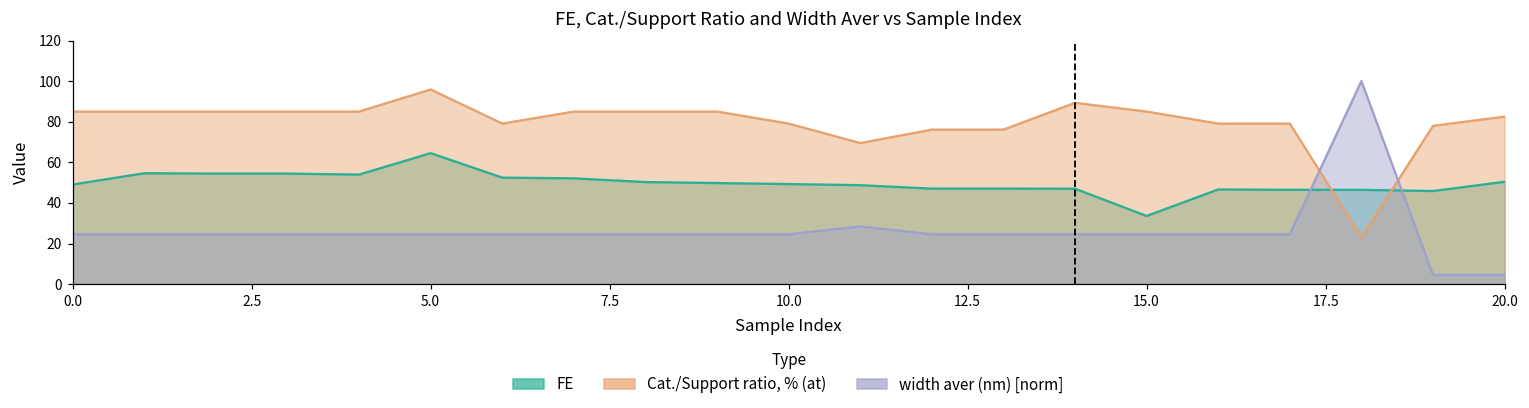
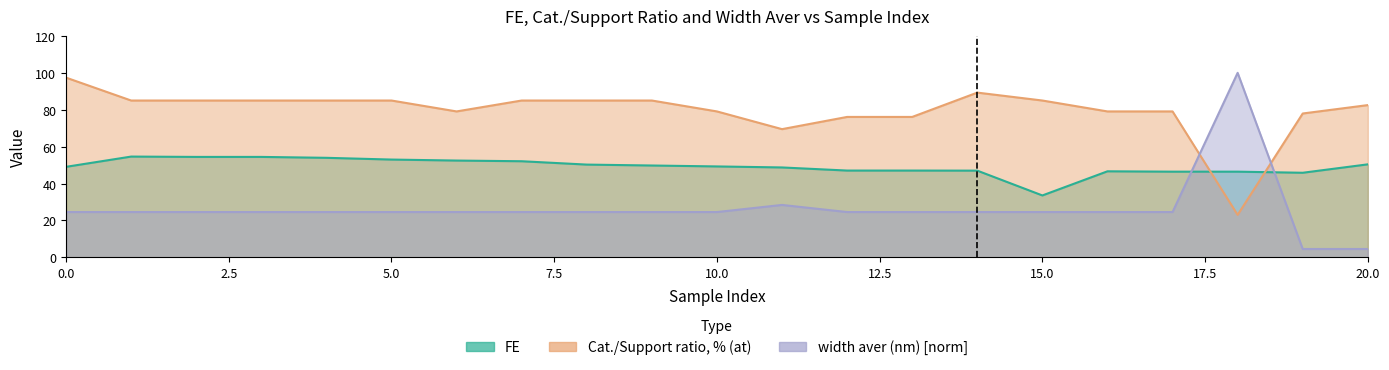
  {
    "FE": {
      "0.0": 49,
-     "5.0": 65,
+     "5.0": 53,
      "10.0": 49,
      "15.0": 34,
      "20.0": 50
    },
    "Cat./Support ratio, % (at)": {
-     "0.0": 85,
-     "5.0": 96,
+     "0.0": 97,
+     "5.0": 85,
      "10.0": 79,
      "15.0": 85,
      "20.0": 83
    }
  }
